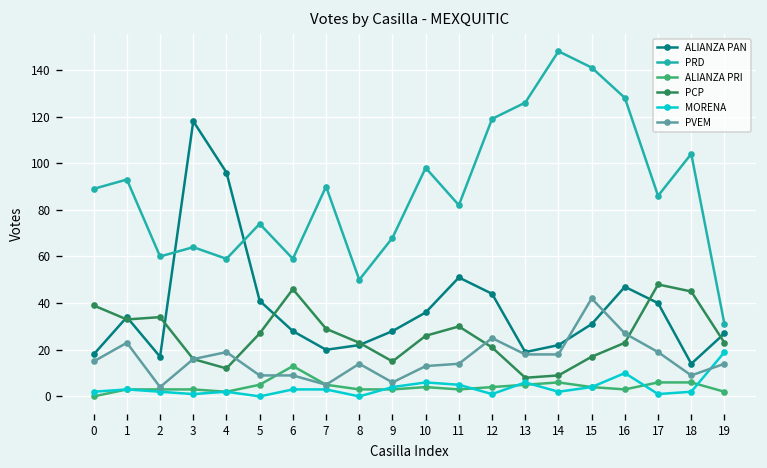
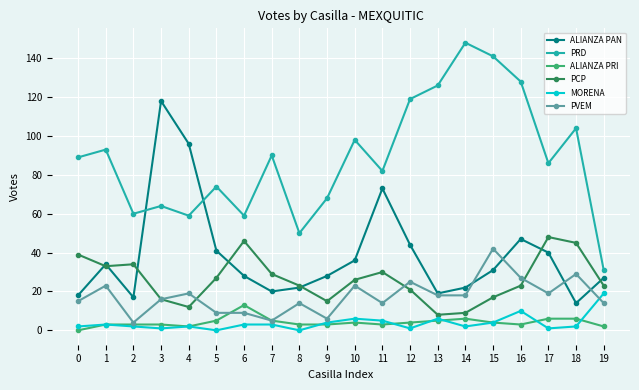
  {
    "ALIANZA PAN": {
      "0": 18,
      "2": 17,
      "3": 118,
      "4": 96,
      "5": 41,
      "6": 28,
      "7": 20,
      "9": 28,
      "10": 36,
-     "11": 51,
+     "11": 73,
      "12": 44,
      "14": 22,
      "15": 31,
      "16": 47,
      "17": 40,
      "18": 14,
      "19": 27
    },
    "PVEM": {
      "0": 15,
      "1": 23,
      "4": 19,
      "5": 9,
      "6": 9,
      "8": 14,
      "9": 6,
-     "10": 13,
+     "10": 23,
      "11": 14,
      "12": 25,
      "14": 18,
      "15": 42,
      "16": 27,
      "17": 19,
-     "18": 9,
+     "18": 29,
      "19": 14
    }
  }
